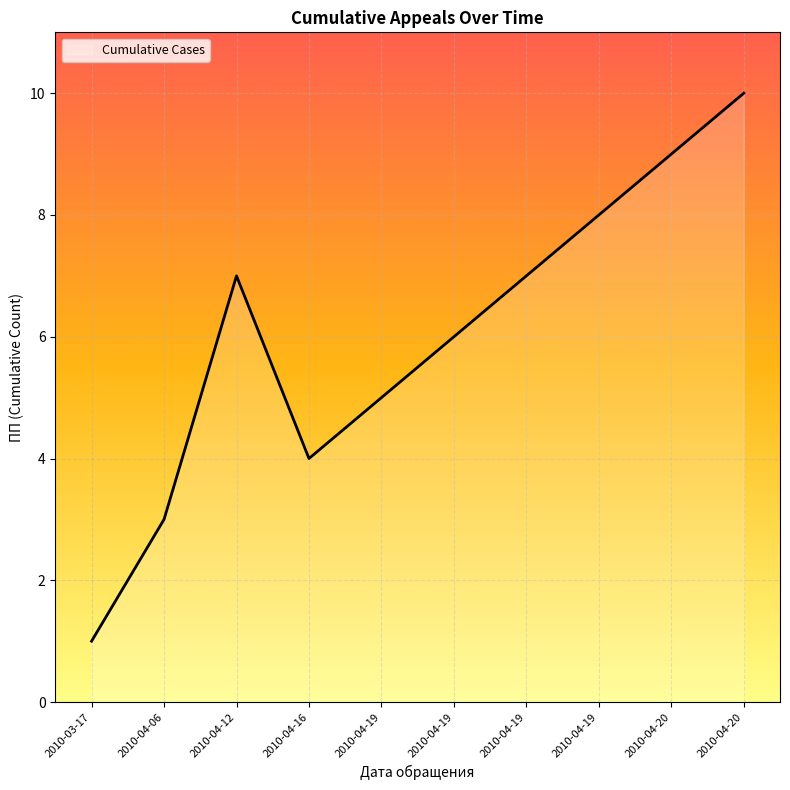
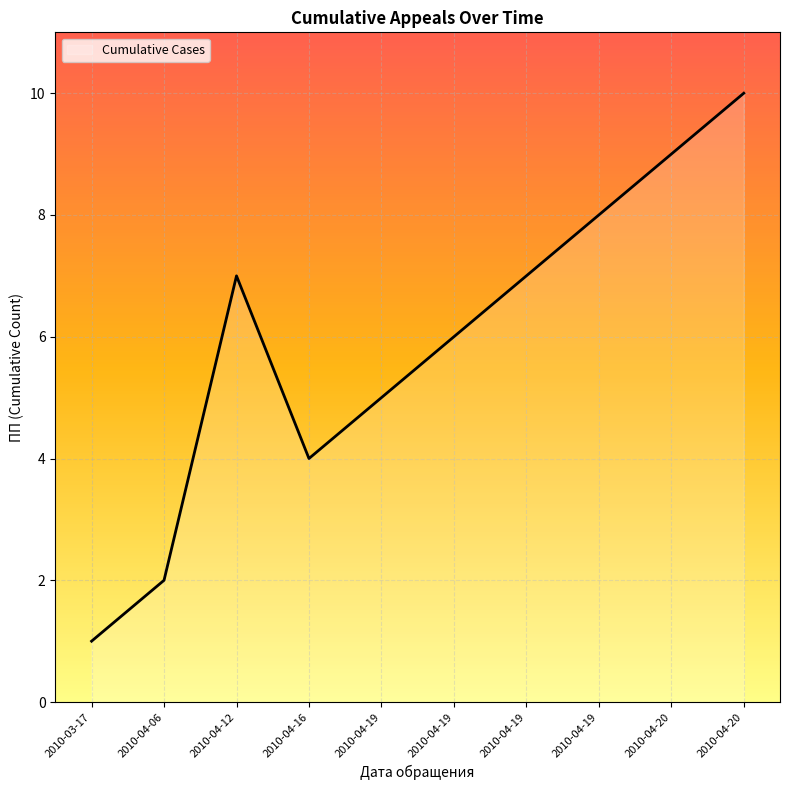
  {
    "2010-03-17": 1,
-   "2010-04-06": 3,
+   "2010-04-06": 2,
    "2010-04-12": 7,
    "2010-04-16": 4
  }
